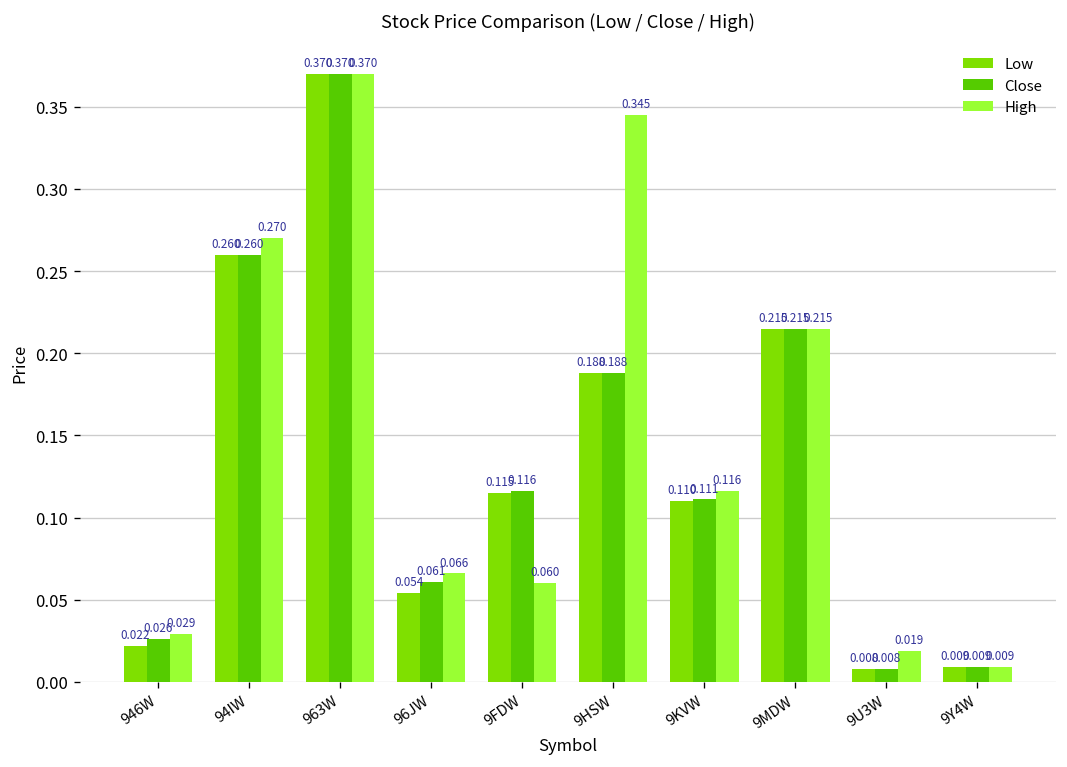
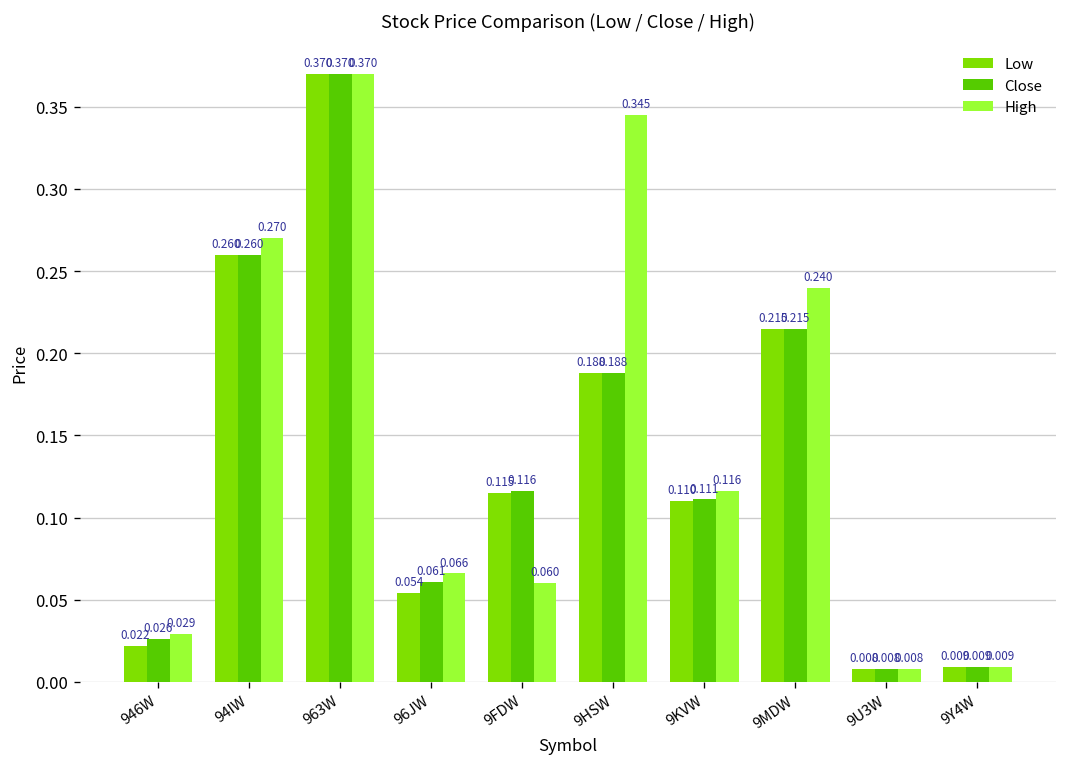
  {
    "High": {
      "946W": 0.029,
      "94IW": 0.270,
      "96JW": 0.066,
      "9FDW": 0.060,
      "9HSW": 0.345,
      "9KVW": 0.116,
-     "9MDW": 0.215,
-     "9U3W": 0.019
+     "9MDW": 0.240,
+     "9U3W": 0.008
    }
  }
